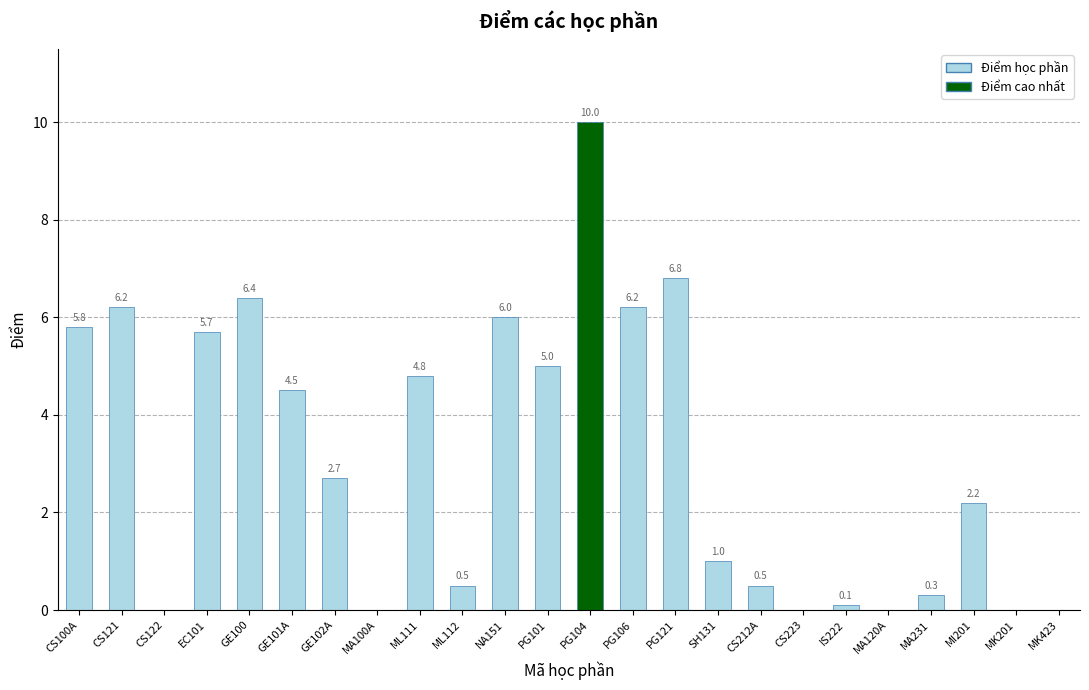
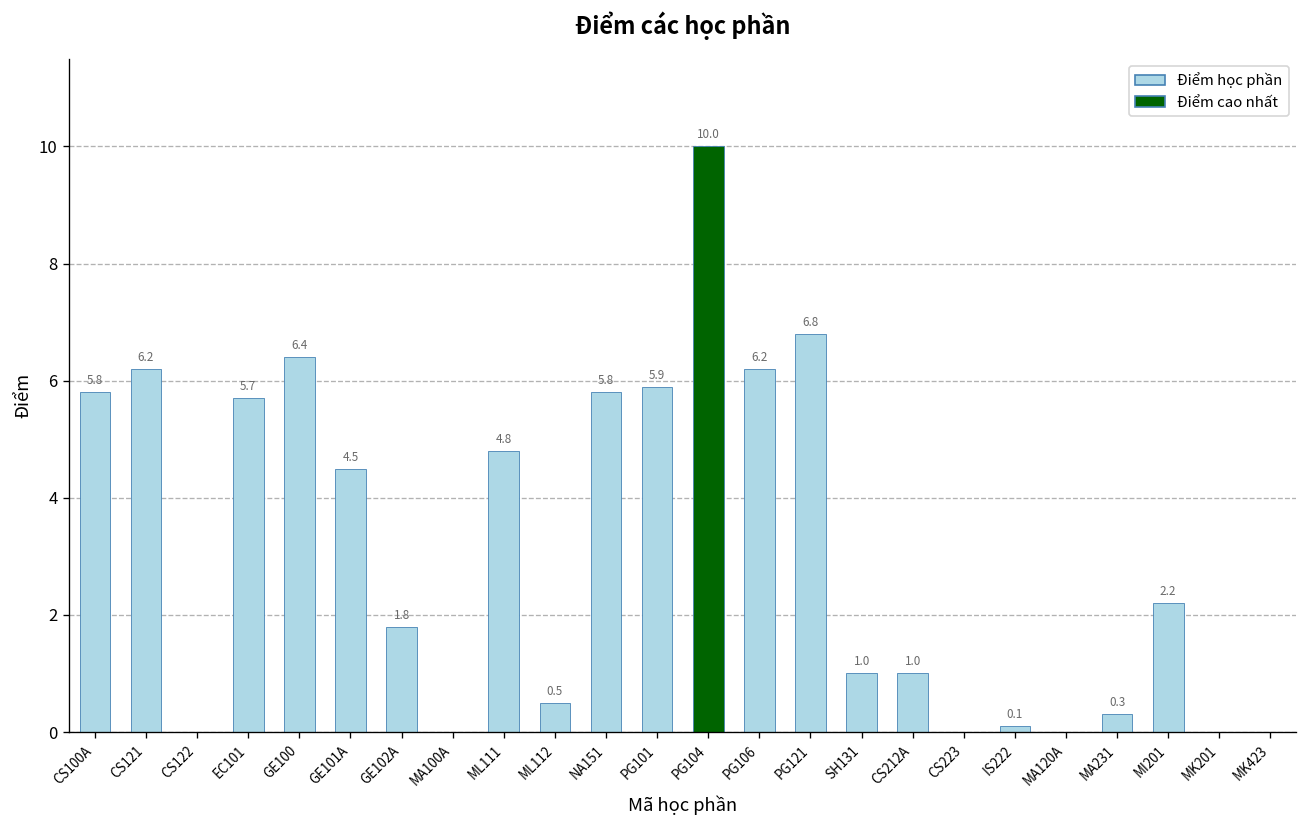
  {
    "CS100A": 5.8,
    "CS121": 6.2,
    "EC101": 5.7,
    "GE100": 6.4,
    "GE101A": 4.5,
-   "GE102A": 2.7,
+   "GE102A": 1.8,
    "ML111": 4.8,
    "ML112": 0.5,
-   "NA151": 6.0,
-   "PG101": 5.0,
+   "NA151": 5.8,
+   "PG101": 5.9,
    "PG104": 10.0,
    "PG106": 6.2,
    "PG121": 6.8,
    "SH131": 1.0,
-   "CS212A": 0.5,
+   "CS212A": 1.0,
    "IS222": 0.1,
    "MA231": 0.3,
    "MI201": 2.2
  }
